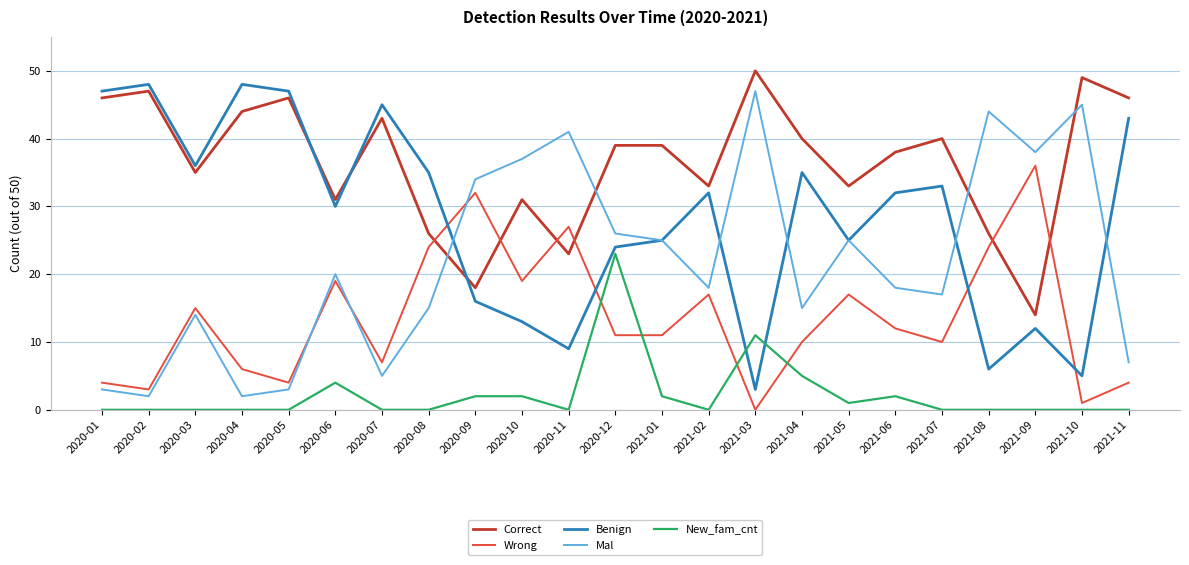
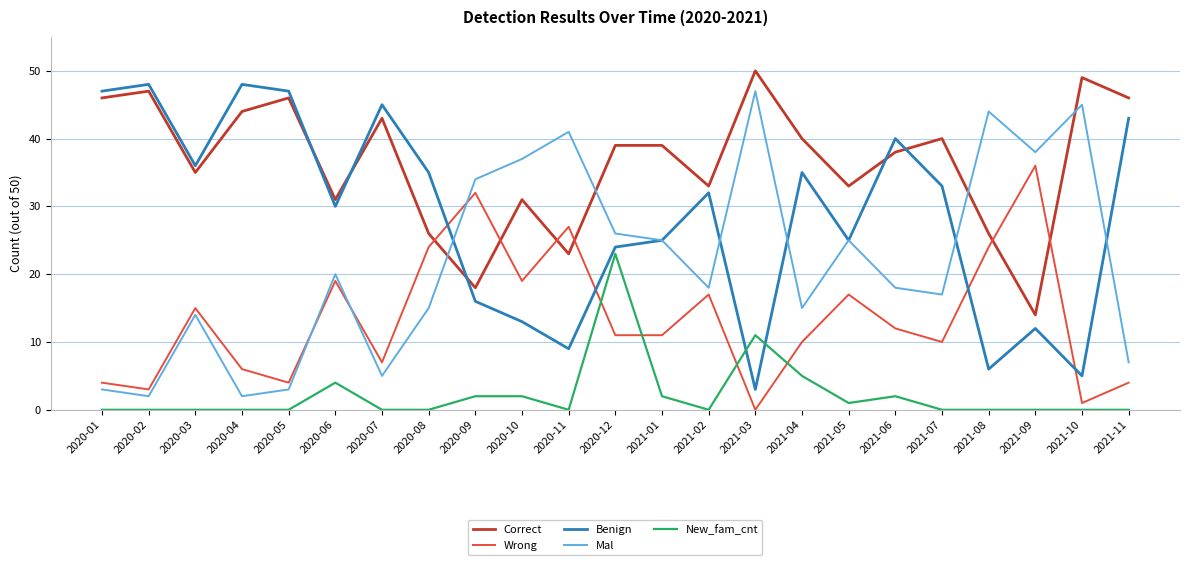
  {
    "Benign": {
      "2020-01": 47,
      "2020-02": 48,
      "2020-03": 36,
      "2020-04": 48,
      "2020-05": 47,
      "2020-06": 30,
      "2020-07": 45,
      "2020-08": 35,
      "2020-09": 16,
      "2020-10": 13,
      "2020-11": 9,
      "2020-12": 24,
      "2021-02": 32,
      "2021-03": 3,
      "2021-04": 35,
-     "2021-06": 32,
+     "2021-06": 40,
      "2021-07": 33,
      "2021-08": 6,
      "2021-09": 12,
      "2021-10": 5,
      "2021-11": 43
    },
    "Mal": {
      "2020-01": 3,
      "2020-02": 2,
      "2020-03": 14,
      "2020-04": 2,
      "2020-05": 3,
      "2020-06": 20,
      "2020-07": 5,
      "2020-08": 15,
      "2020-09": 34,
      "2020-10": 37,
      "2020-11": 41,
      "2020-12": 26,
      "2021-02": 18,
      "2021-03": 47,
      "2021-04": 15,
      "2021-06": 18,
      "2021-07": 17,
      "2021-08": 44,
      "2021-09": 38,
      "2021-10": 45,
      "2021-11": 7
    },
    "New_fam_cnt": {
      "2020-01": 0,
      "2020-02": 0,
      "2020-03": 0,
      "2020-04": 0,
      "2020-05": 0,
      "2020-06": 4,
      "2020-07": 0,
      "2020-08": 0,
      "2020-09": 2,
      "2020-10": 2,
      "2020-11": 0,
      "2020-12": 23,
      "2021-01": 2,
      "2021-02": 0,
      "2021-03": 11,
      "2021-04": 5,
      "2021-05": 1,
      "2021-06": 2,
      "2021-07": 0,
      "2021-08": 0,
      "2021-09": 0,
      "2021-10": 0,
      "2021-11": 0
    }
  }
